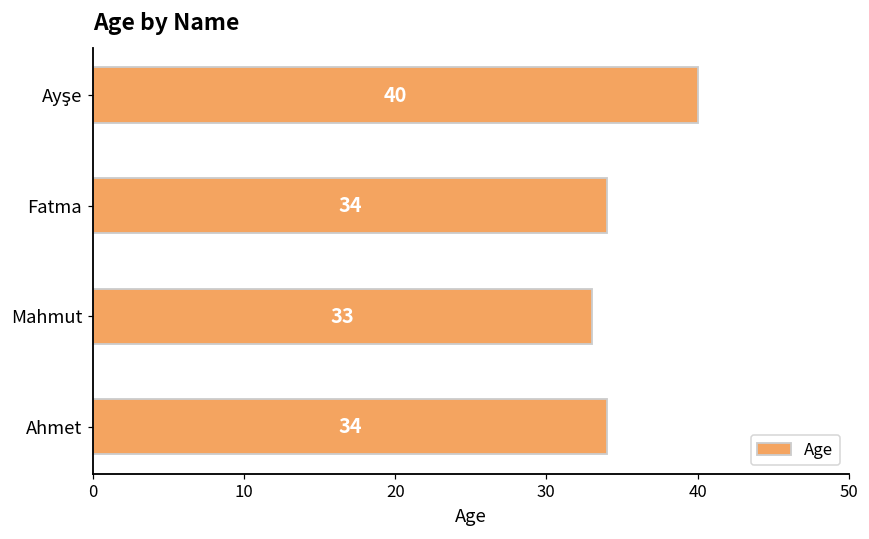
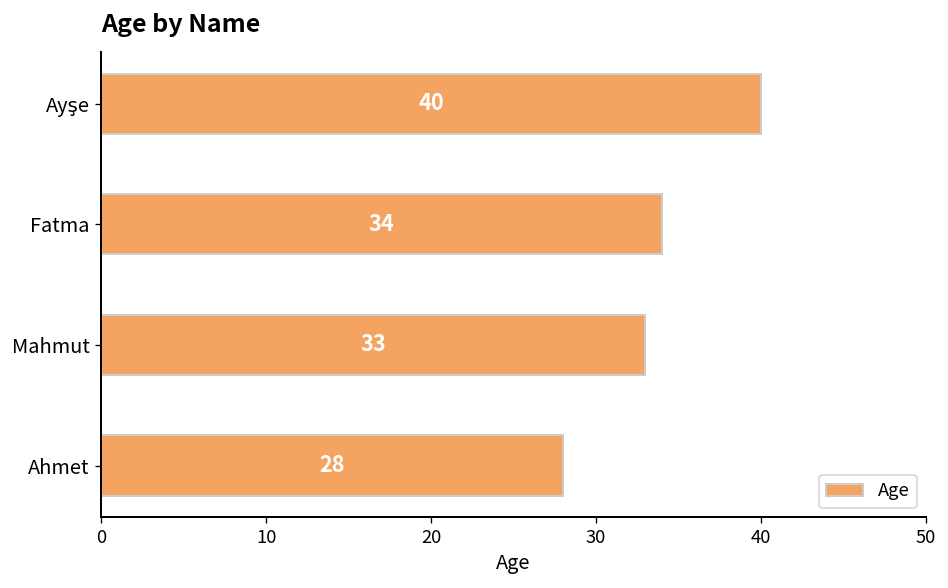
  {
    "Ayşe": 40,
    "Fatma": 34,
    "Mahmut": 33,
-   "Ahmet": 34
+   "Ahmet": 28
  }
